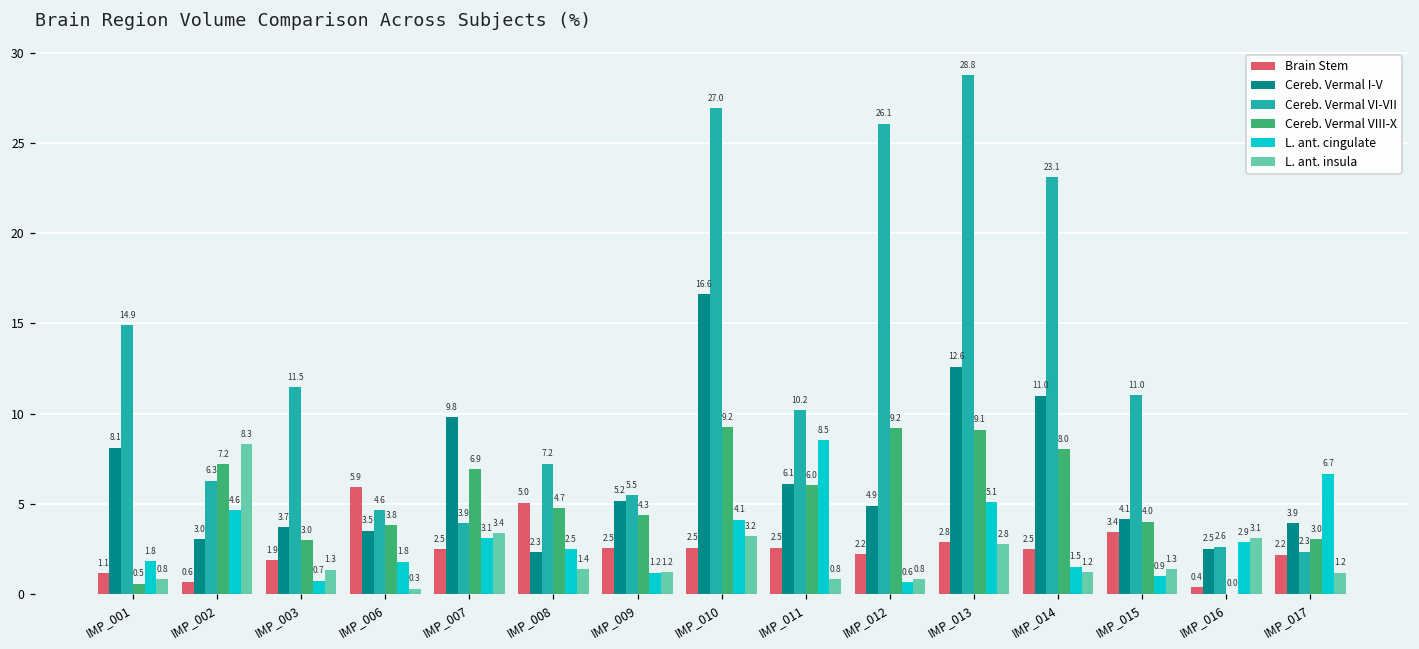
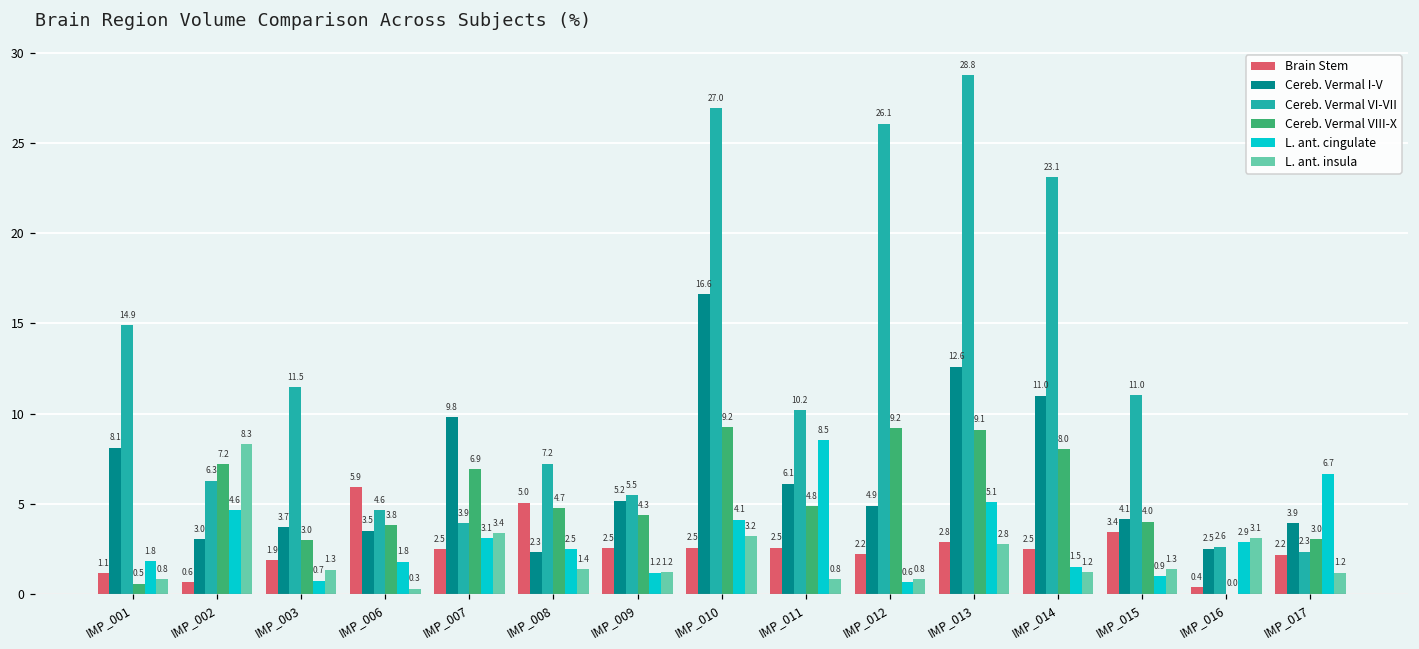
  {
    "Brain Stem": {
      "IMP_001": 1.1,
      "IMP_002": 0.6,
      "IMP_003": 1.9,
      "IMP_006": 5.9,
      "IMP_007": 2.5,
      "IMP_008": 5.0,
      "IMP_009": 2.5,
      "IMP_010": 2.5,
      "IMP_011": 2.5,
      "IMP_012": 2.2,
      "IMP_013": 2.8,
      "IMP_014": 2.5,
      "IMP_015": 3.4,
      "IMP_016": 0.4,
      "IMP_017": 2.2
    },
    "Cereb. Vermal VIII-X": {
      "IMP_001": 0.5,
      "IMP_002": 7.2,
      "IMP_003": 3.0,
      "IMP_006": 3.8,
      "IMP_007": 6.9,
      "IMP_008": 4.7,
      "IMP_009": 4.3,
      "IMP_010": 9.2,
-     "IMP_011": 6.0,
+     "IMP_011": 4.8,
      "IMP_012": 9.2,
      "IMP_013": 9.1,
      "IMP_014": 8.0,
      "IMP_015": 4.0,
      "IMP_016": 0.0,
      "IMP_017": 3.0
    },
    "L. ant. insula": {
      "IMP_001": 0.8,
      "IMP_002": 8.3,
      "IMP_003": 1.3,
      "IMP_006": 0.3,
      "IMP_007": 3.4,
      "IMP_008": 1.4,
      "IMP_009": 1.2,
      "IMP_010": 3.2,
      "IMP_011": 0.8,
      "IMP_012": 0.8,
      "IMP_013": 2.8,
      "IMP_014": 1.2,
      "IMP_015": 1.3,
      "IMP_016": 3.1,
      "IMP_017": 1.2
    }
  }
